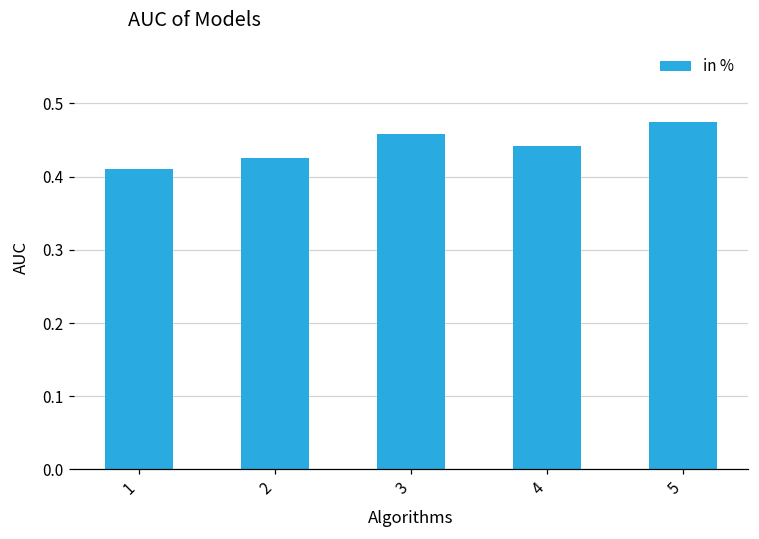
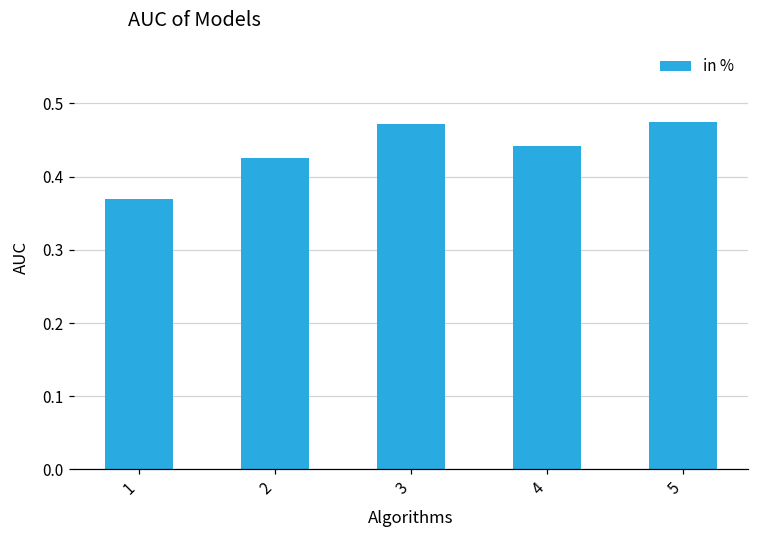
  {
-   "1": 0.41,
+   "1": 0.37,
    "2": 0.43,
-   "3": 0.46,
+   "3": 0.47,
    "4": 0.44,
    "5": 0.47
  }
